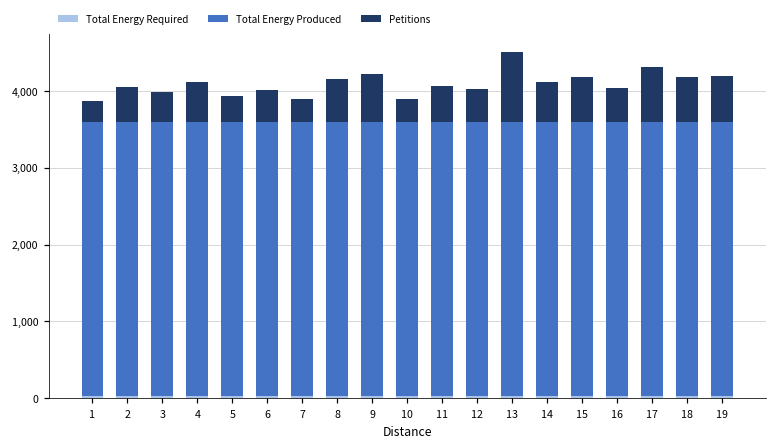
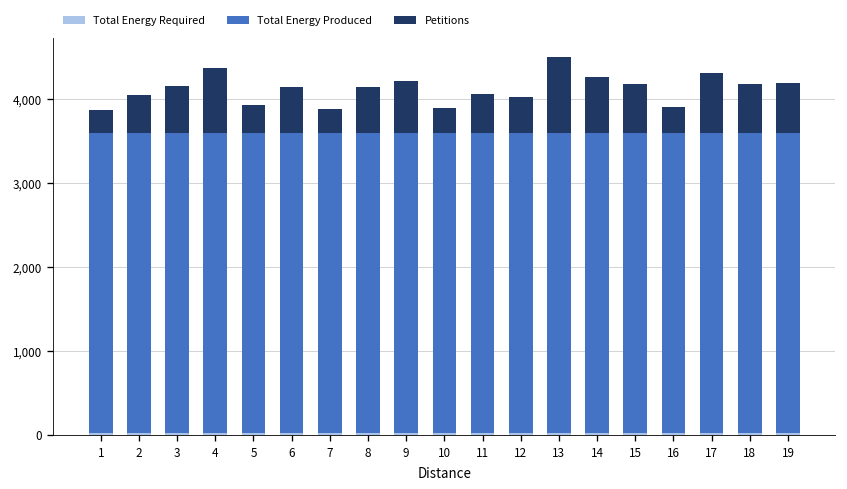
  {
    "Total Energy Produced": {
      "1": "3,600",
      "2": "3,600",
      "3": "3,600",
      "4": "3,600",
      "5": "3,600",
      "6": "3,600",
      "7": "3,600",
      "8": "3,600",
      "9": "3,600",
      "10": "3,600",
      "11": "3,600",
      "12": "3,600",
      "13": "3,600",
      "14": "3,600",
      "15": "3,600",
      "16": "3,600",
      "17": "3,600",
      "18": "3,600",
      "19": "3,600"
    },
    "Petitions": {
      "1": "300",
      "2": "500",
-     "3": "400",
-     "4": "500",
+     "3": "600",
+     "4": "800",
      "5": "300",
-     "6": "400",
+     "6": "600",
      "7": "300",
      "8": "600",
      "9": "600",
      "10": "300",
      "11": "500",
      "12": "400",
      "13": "900",
-     "14": "500",
+     "14": "700",
      "15": "600",
-     "16": "400",
+     "16": "300",
      "17": "700",
      "18": "600",
      "19": "600"
    }
  }
